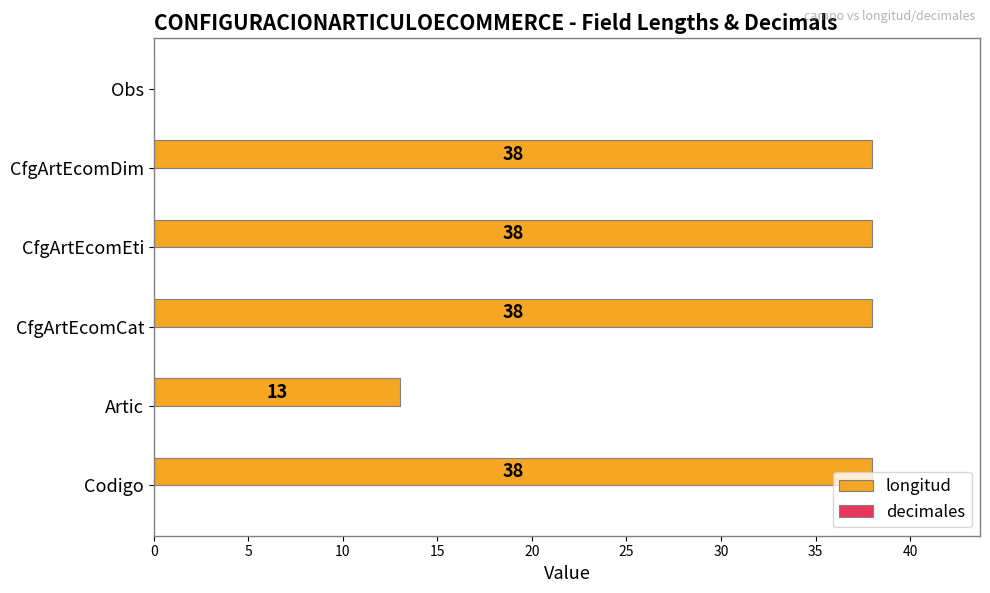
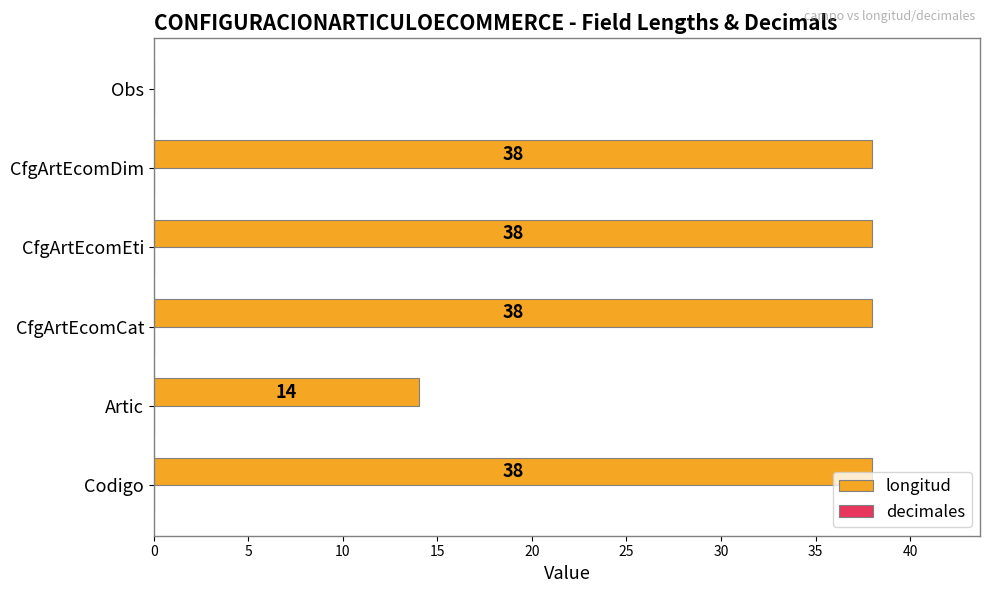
  {
    "longitud": {
      "CfgArtEcomDim": 38,
      "CfgArtEcomEti": 38,
      "CfgArtEcomCat": 38,
-     "Artic": 13,
+     "Artic": 14,
      "Codigo": 38
    },
    "decimales": {
      "Obs": 0.0,
      "CfgArtEcomDim": 0.0,
      "CfgArtEcomEti": 0.0,
      "CfgArtEcomCat": 0.0,
      "Artic": 0.0,
      "Codigo": 0.0
    }
  }
